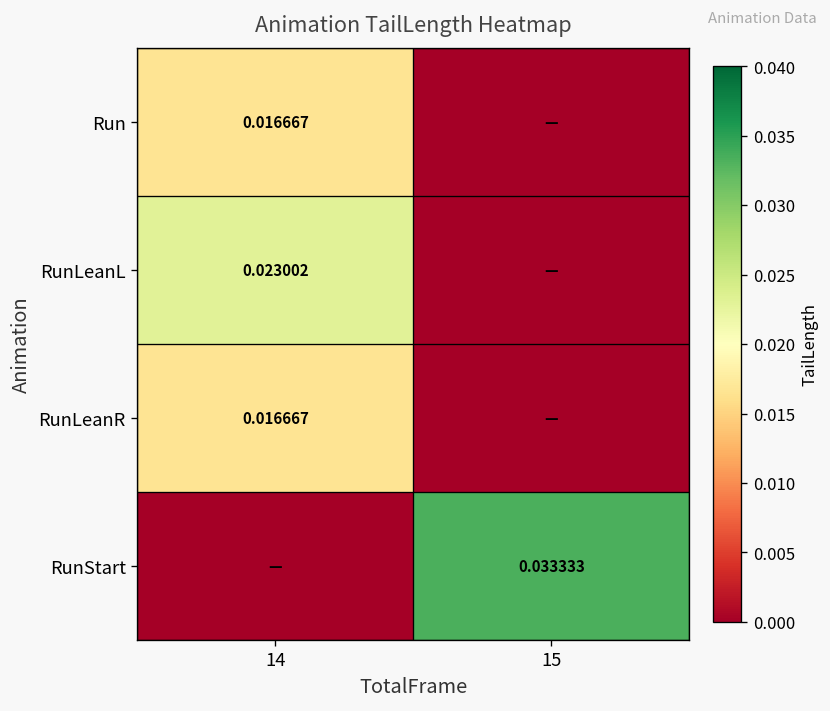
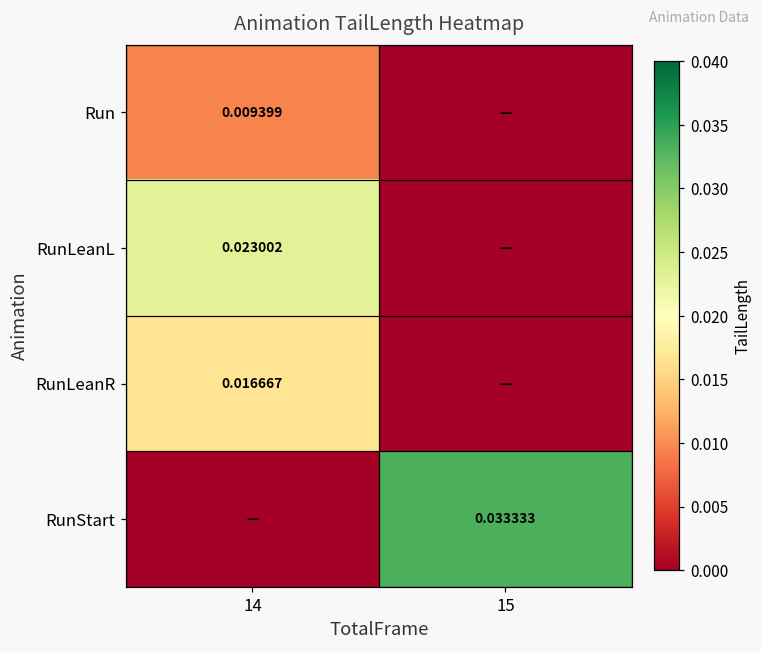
  {
    "Run": {
-     "14": 0.016667
+     "14": 0.009399
    },
    "RunLeanL": {
      "14": 0.023002
    },
    "RunLeanR": {
      "14": 0.016667
    },
    "RunStart": {
      "15": 0.033333
    }
  }
